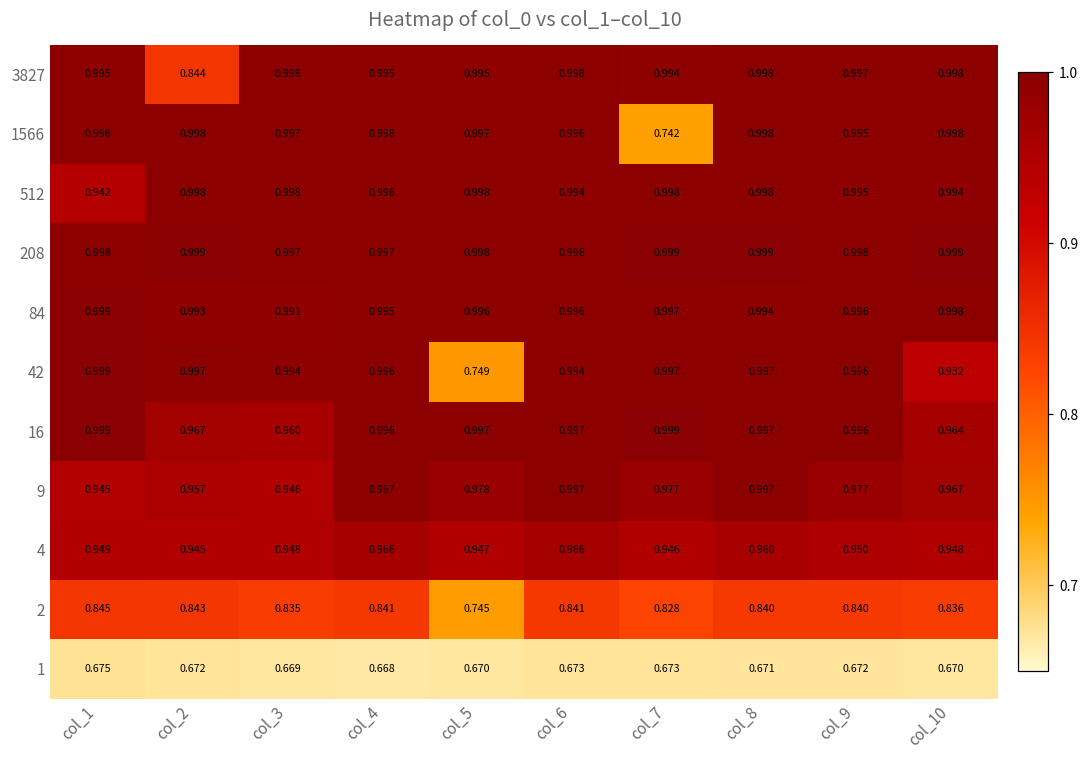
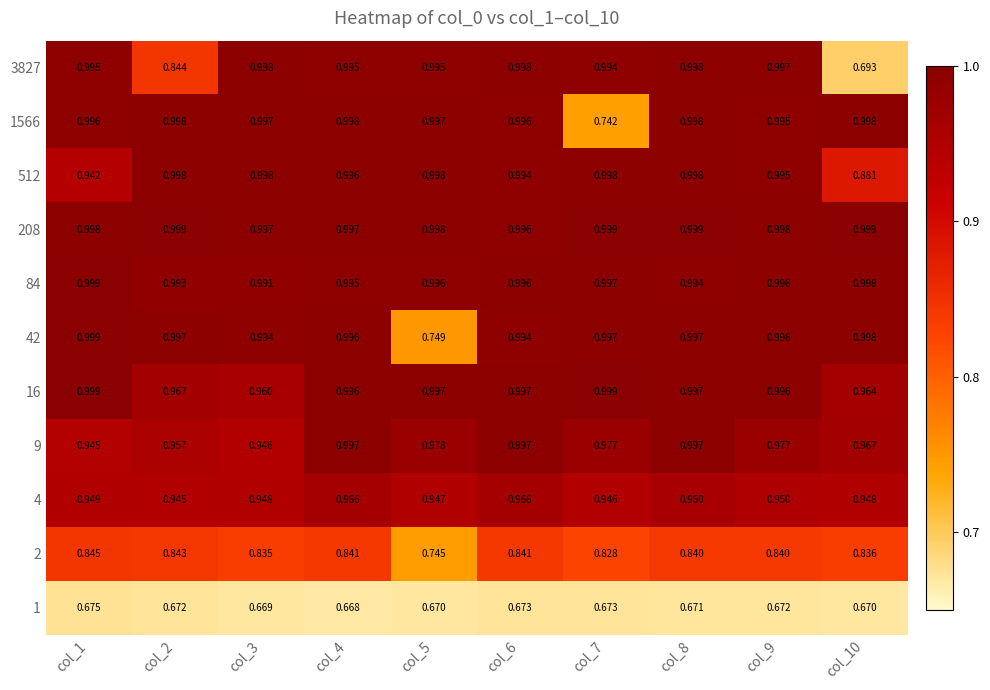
  {
    "3827": {
      "col_1": 0.995,
      "col_2": 0.844,
      "col_3": 0.998,
      "col_4": 0.995,
      "col_5": 0.995,
      "col_6": 0.998,
      "col_7": 0.994,
      "col_8": 0.998,
      "col_9": 0.997,
-     "col_10": 0.998
+     "col_10": 0.693
    },
    "1566": {
      "col_1": 0.996,
      "col_2": 0.998,
      "col_3": 0.997,
      "col_4": 0.998,
      "col_5": 0.997,
      "col_6": 0.996,
      "col_7": 0.742,
      "col_8": 0.998,
      "col_9": 0.995,
      "col_10": 0.998
    },
    "512": {
      "col_1": 0.942,
      "col_2": 0.998,
      "col_3": 0.998,
      "col_4": 0.996,
      "col_5": 0.998,
      "col_6": 0.994,
      "col_7": 0.998,
      "col_8": 0.998,
      "col_9": 0.995,
-     "col_10": 0.994
+     "col_10": 0.881
    },
    "208": {
      "col_1": 0.998,
      "col_2": 0.999,
      "col_3": 0.997,
      "col_4": 0.997,
      "col_5": 0.998,
      "col_6": 0.996,
      "col_7": 0.999,
      "col_8": 0.999,
      "col_9": 0.998,
      "col_10": 0.999
    },
    "84": {
      "col_1": 0.999,
      "col_2": 0.993,
      "col_3": 0.991,
      "col_4": 0.995,
      "col_5": 0.996,
      "col_6": 0.996,
      "col_7": 0.997,
      "col_8": 0.994,
      "col_9": 0.996,
      "col_10": 0.998
    },
    "42": {
      "col_1": 0.999,
      "col_2": 0.997,
      "col_3": 0.994,
      "col_4": 0.996,
      "col_5": 0.749,
      "col_6": 0.994,
      "col_7": 0.997,
      "col_8": 0.997,
      "col_9": 0.996,
-     "col_10": 0.932
+     "col_10": 0.998
    },
    "16": {
      "col_1": 0.999,
      "col_2": 0.967,
      "col_3": 0.960,
      "col_4": 0.996,
      "col_5": 0.997,
      "col_6": 0.997,
      "col_7": 0.999,
      "col_8": 0.997,
      "col_9": 0.996,
      "col_10": 0.964
    },
    "9": {
      "col_1": 0.945,
      "col_2": 0.957,
      "col_3": 0.946,
      "col_4": 0.997,
      "col_5": 0.978,
      "col_6": 0.997,
      "col_7": 0.977,
      "col_8": 0.997,
      "col_9": 0.977,
      "col_10": 0.967
    },
    "4": {
      "col_1": 0.949,
      "col_2": 0.945,
      "col_3": 0.948,
      "col_4": 0.966,
      "col_5": 0.947,
      "col_6": 0.966,
      "col_7": 0.946,
      "col_8": 0.960,
      "col_9": 0.950,
      "col_10": 0.948
    },
    "2": {
      "col_1": 0.845,
      "col_2": 0.843,
      "col_3": 0.835,
      "col_4": 0.841,
      "col_5": 0.745,
      "col_6": 0.841,
      "col_7": 0.828,
      "col_8": 0.840,
      "col_9": 0.840,
      "col_10": 0.836
    },
    "1": {
      "col_1": 0.675,
      "col_2": 0.672,
      "col_3": 0.669,
      "col_4": 0.668,
      "col_5": 0.670,
      "col_6": 0.673,
      "col_7": 0.673,
      "col_8": 0.671,
      "col_9": 0.672,
      "col_10": 0.670
    }
  }
